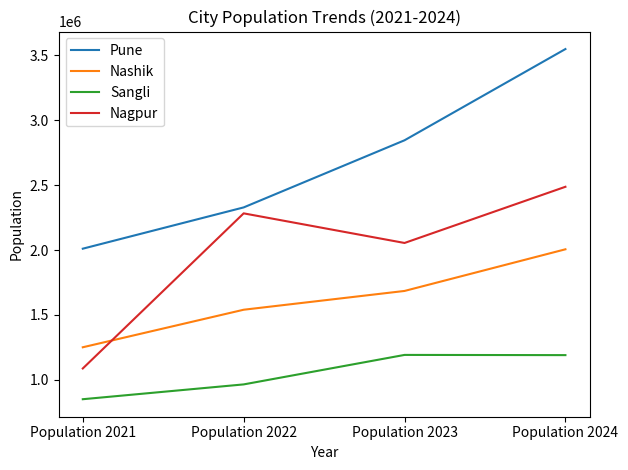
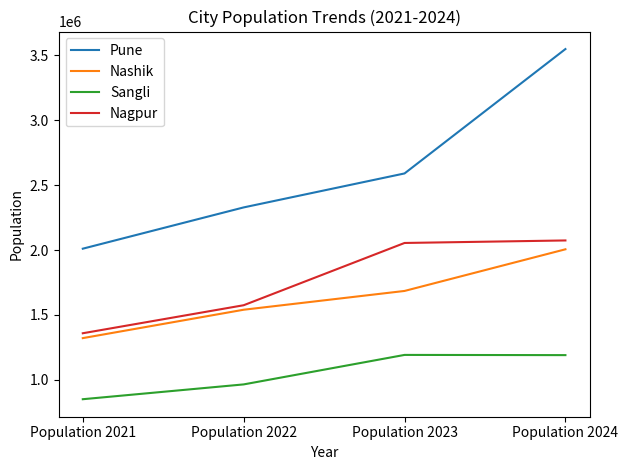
  {
    "Pune": {
      "Population 2021": 2010000,
      "Population 2022": 2330000,
-     "Population 2023": 2850000,
+     "Population 2023": 2590000,
      "Population 2024": 3550000
    },
    "Nashik": {
-     "Population 2021": 1250000,
+     "Population 2021": 1320000,
      "Population 2022": 1540000,
      "Population 2023": 1680000,
      "Population 2024": 2010000
    },
    "Sangli": {
      "Population 2021": 850000,
      "Population 2022": 960000,
      "Population 2023": 1190000,
      "Population 2024": 1190000
    },
    "Nagpur": {
-     "Population 2021": 1090000,
-     "Population 2022": 2280000,
+     "Population 2021": 1360000,
+     "Population 2022": 1570000,
      "Population 2023": 2050000,
-     "Population 2024": 2490000
+     "Population 2024": 2070000
    }
  }
